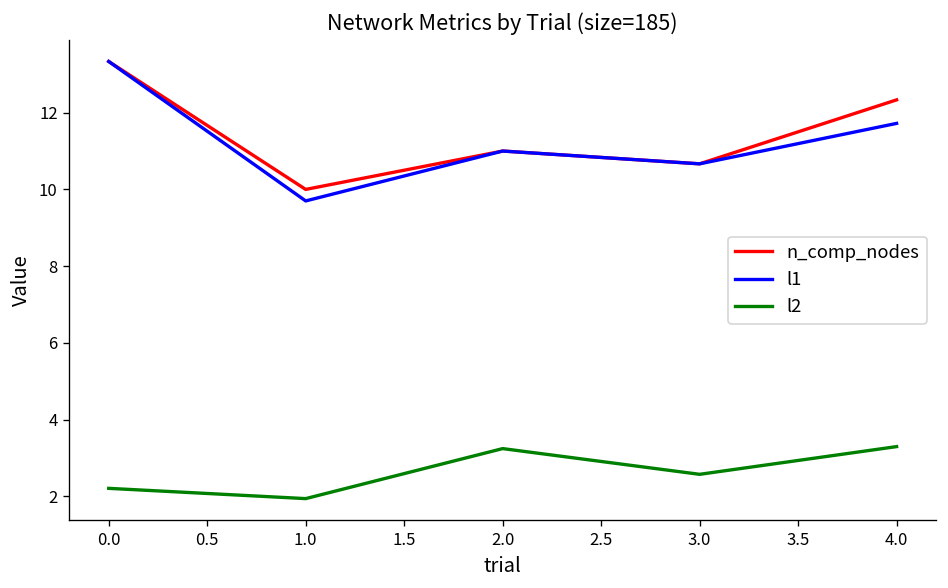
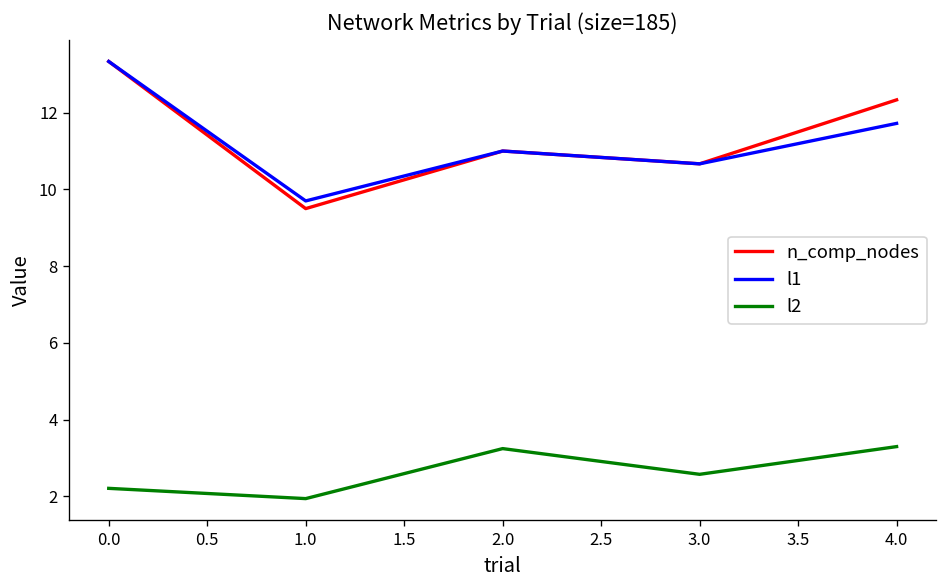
  {
    "n_comp_nodes": {
-     "1.0": 10.0,
+     "1.0": 9.5,
      "4.0": 12.3
    },
    "l1": {
      "1.0": 9.7,
      "4.0": 11.7
    },
    "l2": {
      "0.0": 2.2,
      "1.0": 1.9,
      "2.0": 3.2,
      "3.0": 2.6,
      "4.0": 3.3
    }
  }
